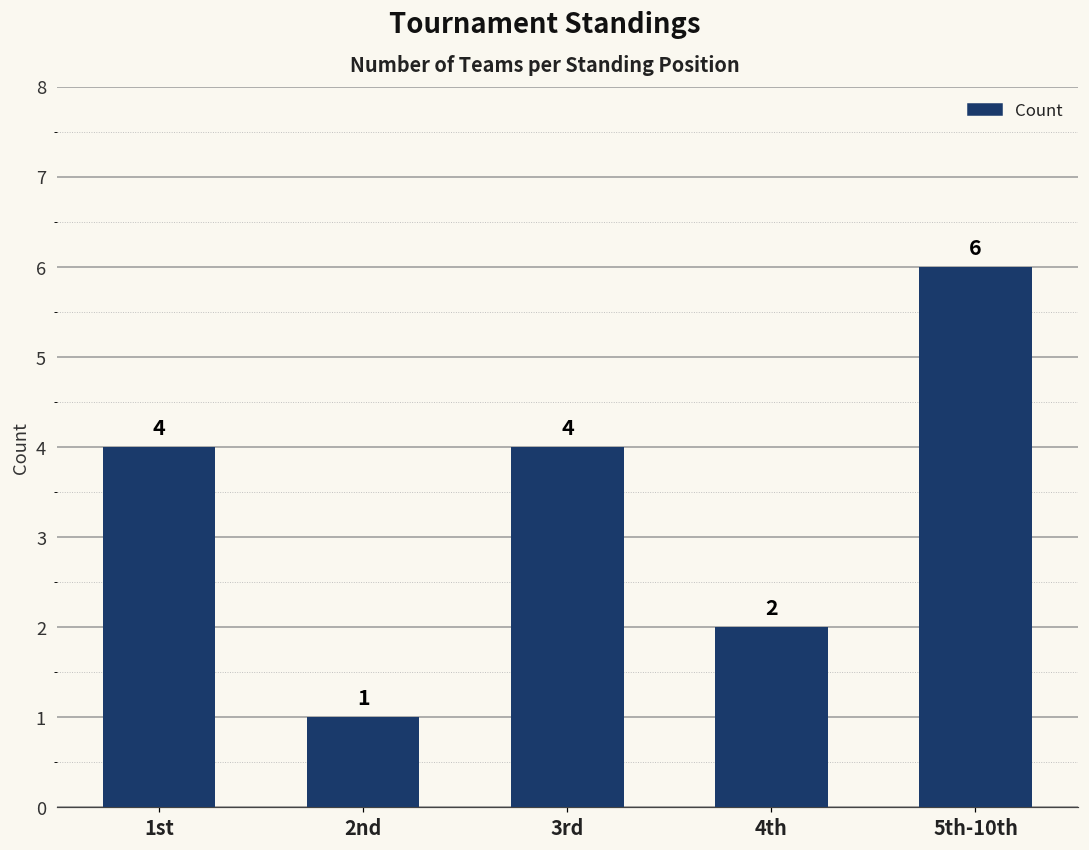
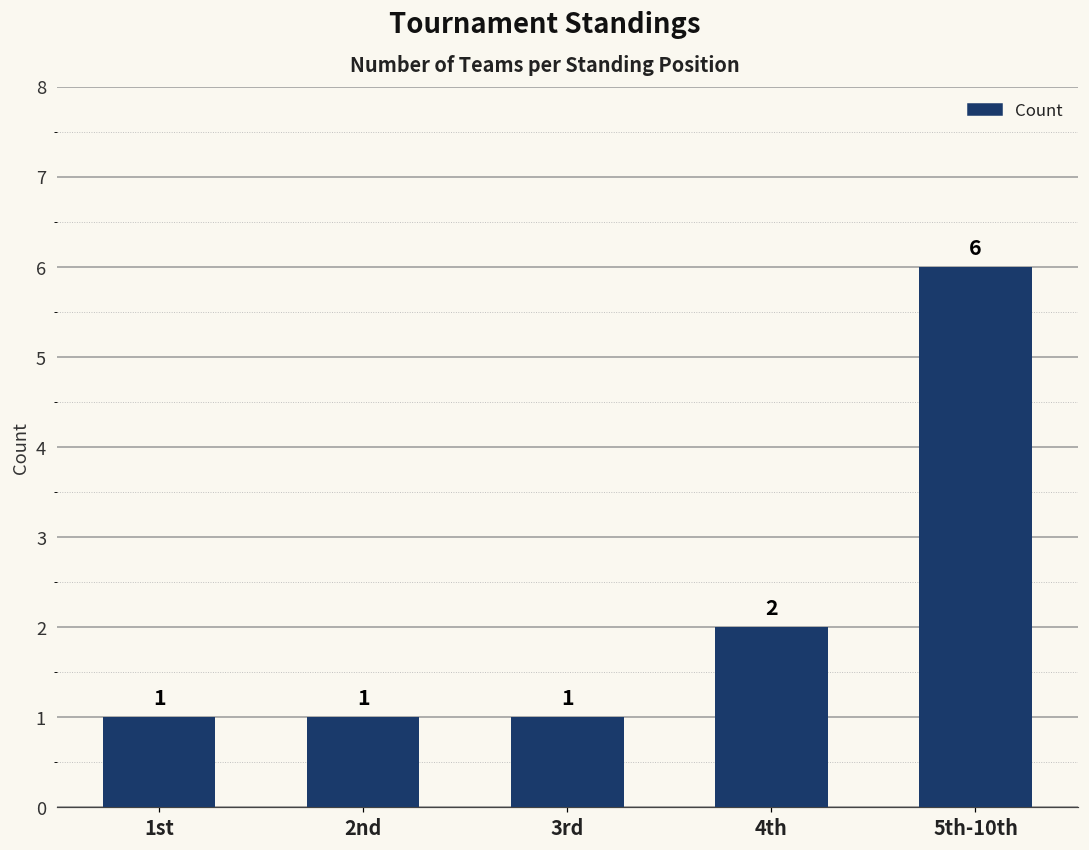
  {
-   "1st": 4,
+   "1st": 1,
    "2nd": 1,
-   "3rd": 4,
+   "3rd": 1,
    "4th": 2,
    "5th-10th": 6
  }
